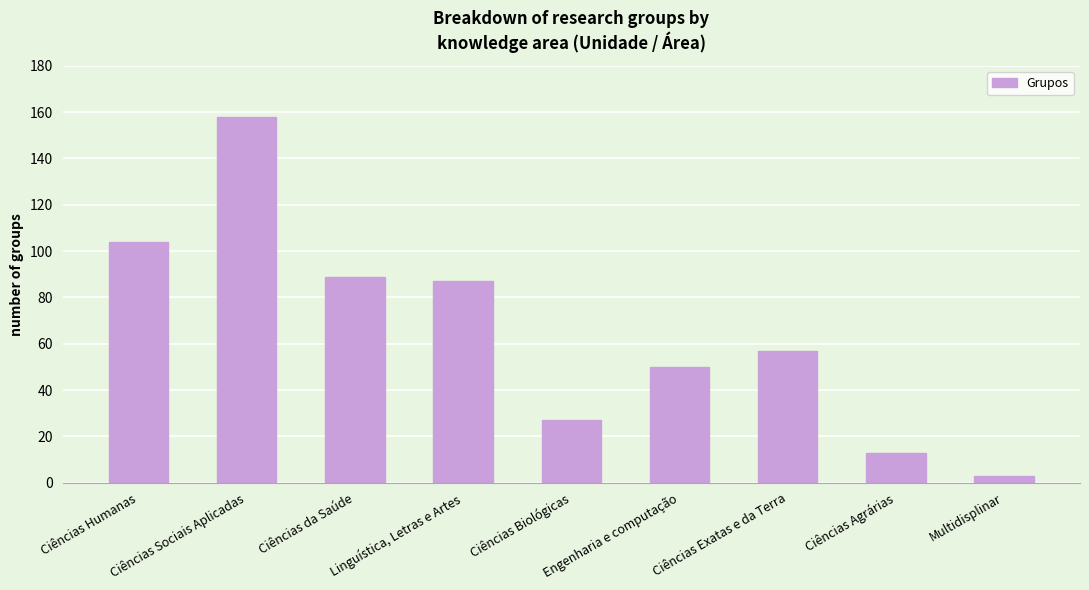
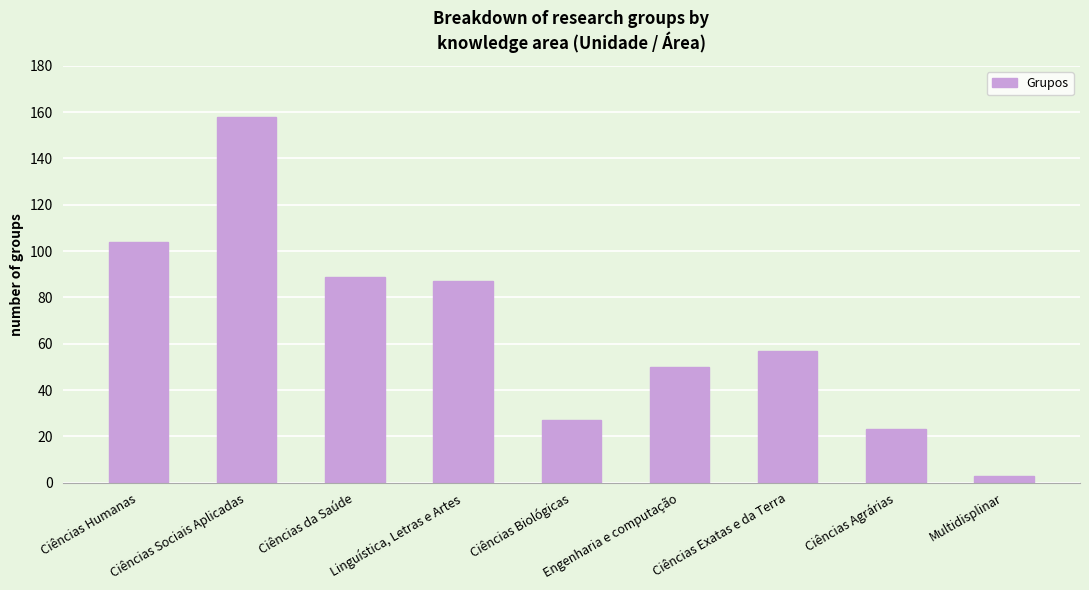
  {
    "Ciências Humanas": 104,
    "Ciências Sociais Aplicadas": 158,
    "Ciências da Saúde": 89,
    "Linguística, Letras e Artes": 87,
    "Ciências Biológicas": 27,
    "Engenharia e computação": 50,
    "Ciências Exatas e da Terra": 57,
-   "Ciências Agrárias": 13,
+   "Ciências Agrárias": 23,
    "Multidisplinar": 3
  }
